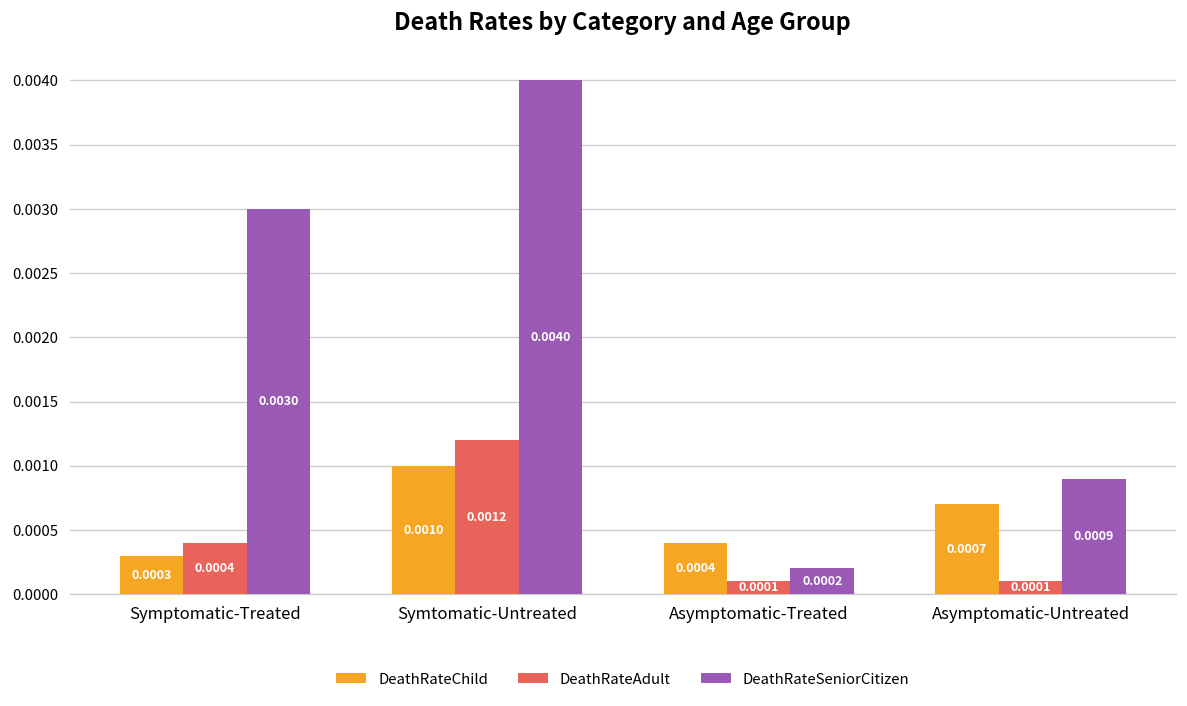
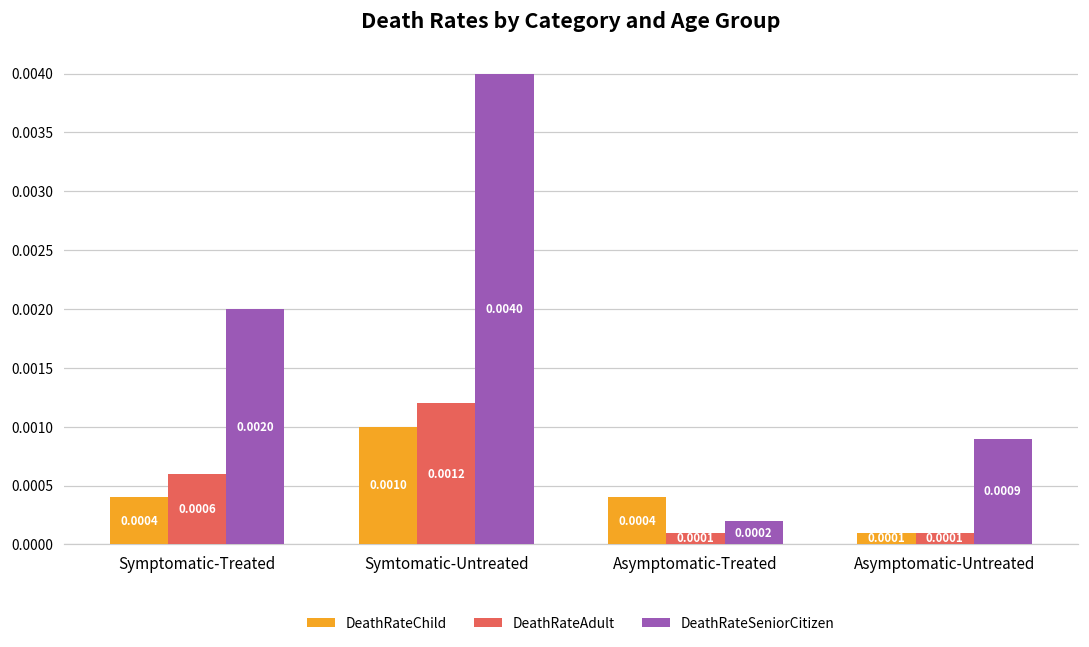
  {
    "DeathRateChild": {
-     "Symptomatic-Treated": 0.0003,
+     "Symptomatic-Treated": 0.0004,
      "Symtomatic-Untreated": 0.0010,
      "Asymptomatic-Treated": 0.0004,
-     "Asymptomatic-Untreated": 0.0007
+     "Asymptomatic-Untreated": 0.0001
    },
    "DeathRateAdult": {
-     "Symptomatic-Treated": 0.0004,
+     "Symptomatic-Treated": 0.0006,
      "Symtomatic-Untreated": 0.0012,
      "Asymptomatic-Treated": 0.0001,
      "Asymptomatic-Untreated": 0.0001
    },
    "DeathRateSeniorCitizen": {
-     "Symptomatic-Treated": 0.0030,
+     "Symptomatic-Treated": 0.0020,
      "Symtomatic-Untreated": 0.0040,
      "Asymptomatic-Treated": 0.0002,
      "Asymptomatic-Untreated": 0.0009
    }
  }
